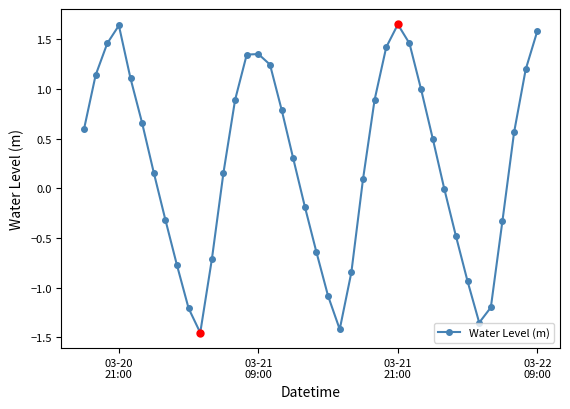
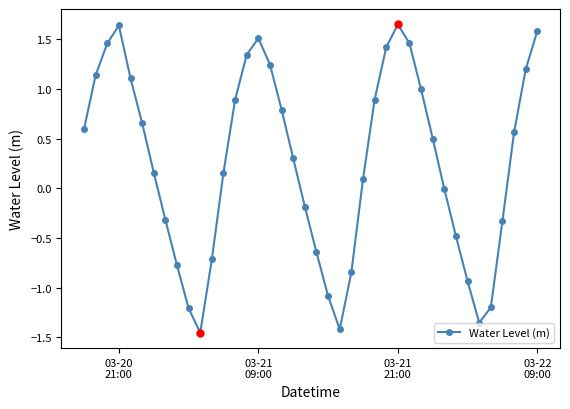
  {
    "Water Level (m)": {
      "03-20 21:00": 1.6,
-     "03-21 09:00": 1.4,
+     "03-21 09:00": 1.5,
      "03-22 09:00": 1.6
    }
  }
